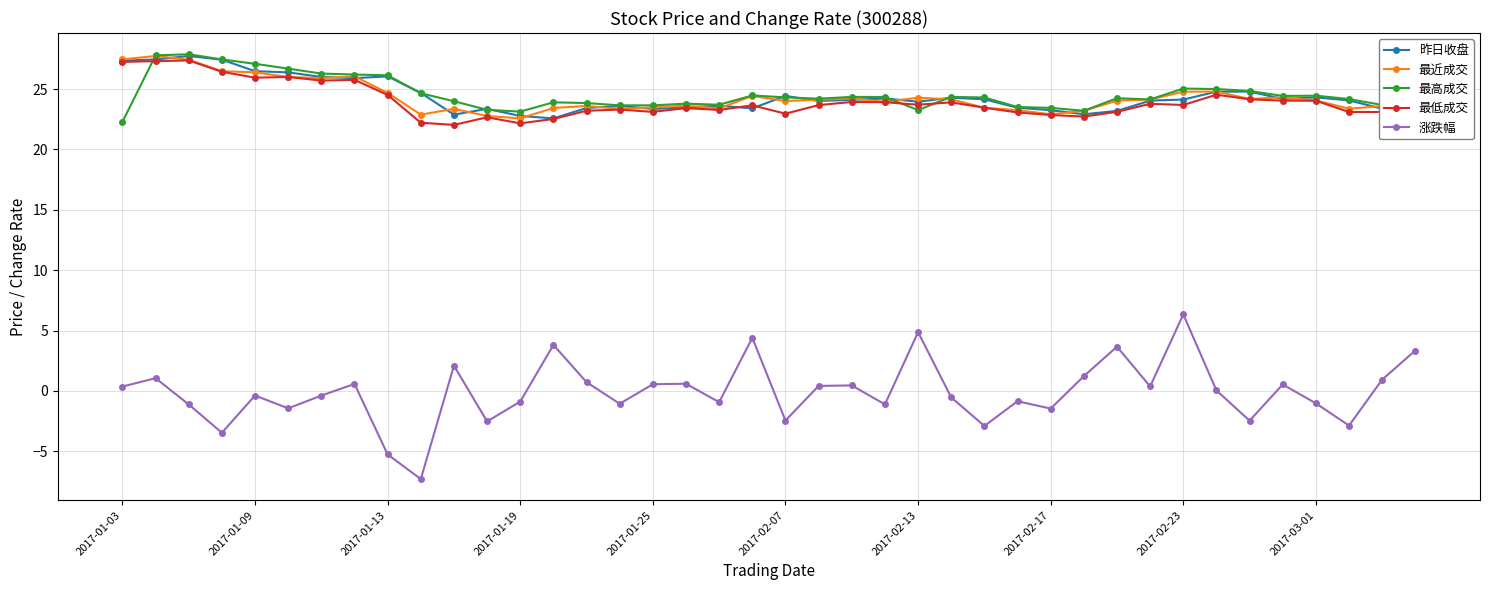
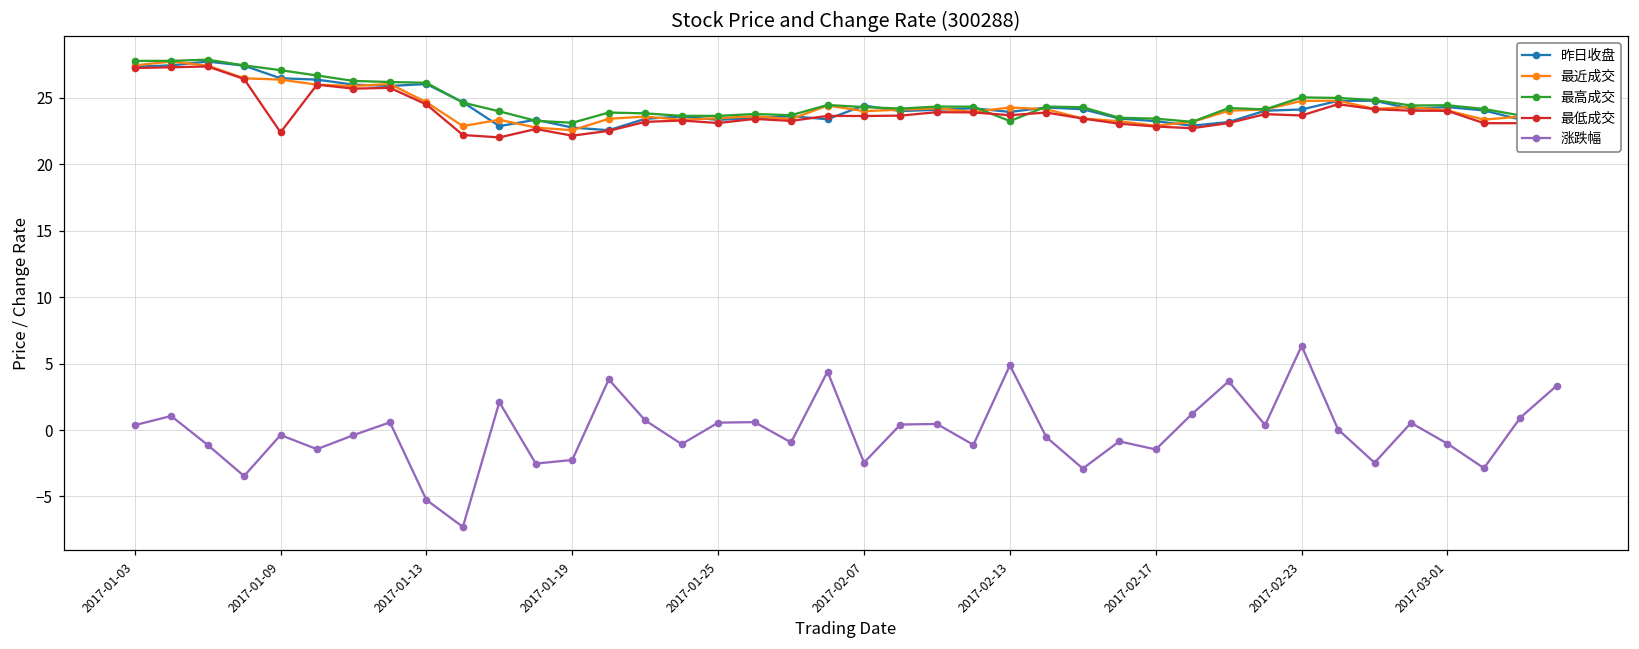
  {
    "昨日收盘": {
      "2017-02-13": 24.0,
      "2017-02-23": 24.1
    },
    "最近成交": {
      "2017-02-07": 24.0,
      "2017-02-13": 24.3,
      "2017-02-23": 24.8
    },
    "最高成交": {
-     "2017-01-03": 22.3,
+     "2017-01-03": 27.8,
      "2017-01-09": 27.1,
      "2017-01-19": 23.1,
      "2017-02-13": 23.3,
      "2017-02-23": 25.0
    },
    "最低成交": {
-     "2017-01-09": 25.9,
+     "2017-01-09": 22.4,
      "2017-01-19": 22.2,
      "2017-01-25": 23.1,
-     "2017-02-07": 23.0,
+     "2017-02-07": 23.6,
      "2017-02-13": 23.7,
      "2017-02-23": 23.7
    },
    "涨跌幅": {
      "2017-01-03": 0.4,
      "2017-01-09": -0.4,
      "2017-01-13": -5.3,
-     "2017-01-19": -0.9,
+     "2017-01-19": -2.3,
      "2017-01-25": 0.6,
      "2017-02-07": -2.5,
      "2017-02-13": 4.9,
      "2017-02-17": -1.5,
      "2017-02-23": 6.3,
      "2017-03-01": -1.0
    }
  }
